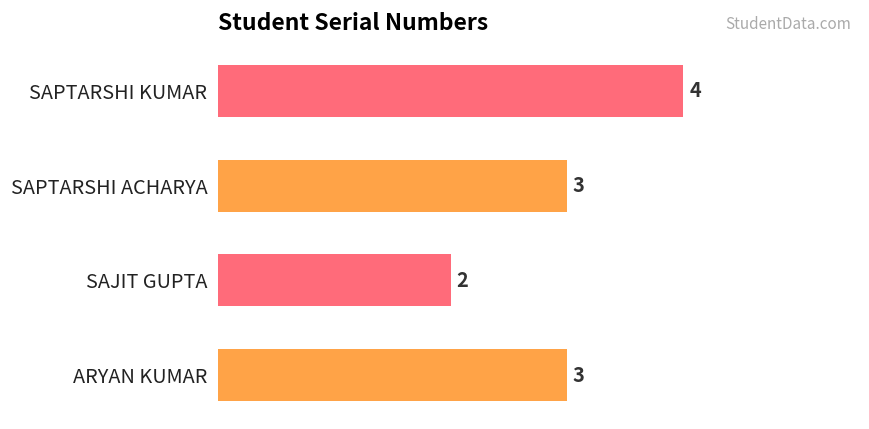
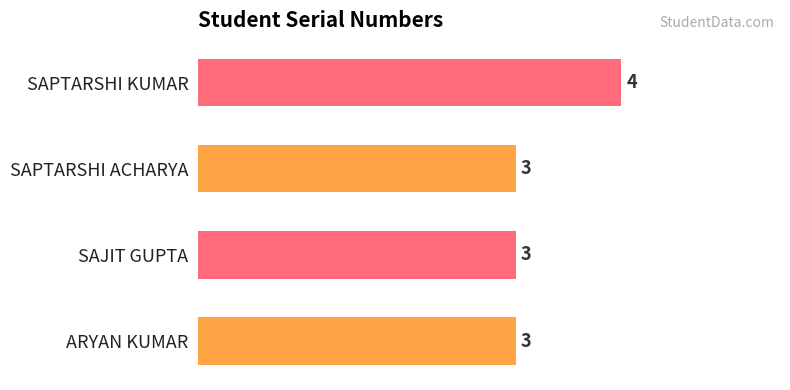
  {
    "SAPTARSHI KUMAR": 4,
    "SAPTARSHI ACHARYA": 3,
-   "SAJIT GUPTA": 2,
+   "SAJIT GUPTA": 3,
    "ARYAN KUMAR": 3
  }
